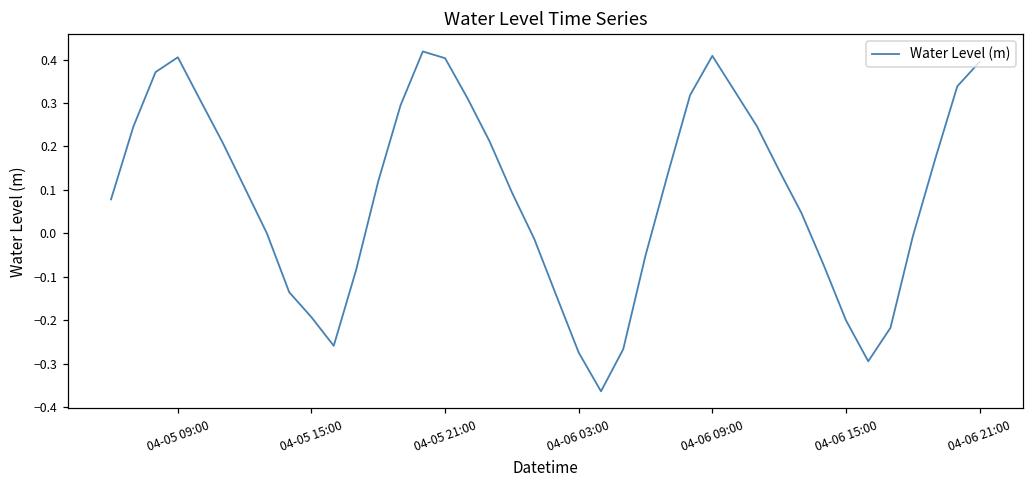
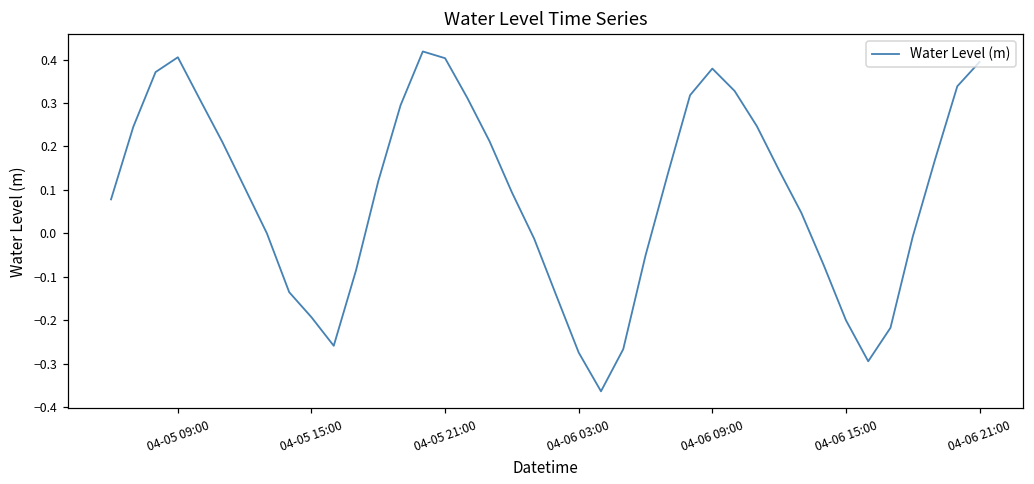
  {
    "04-05 09:00": 0.41,
    "04-05 15:00": -0.19,
    "04-05 21:00": 0.40,
    "04-06 03:00": -0.27,
-   "04-06 09:00": 0.41,
+   "04-06 09:00": 0.38,
    "04-06 15:00": -0.20
  }
